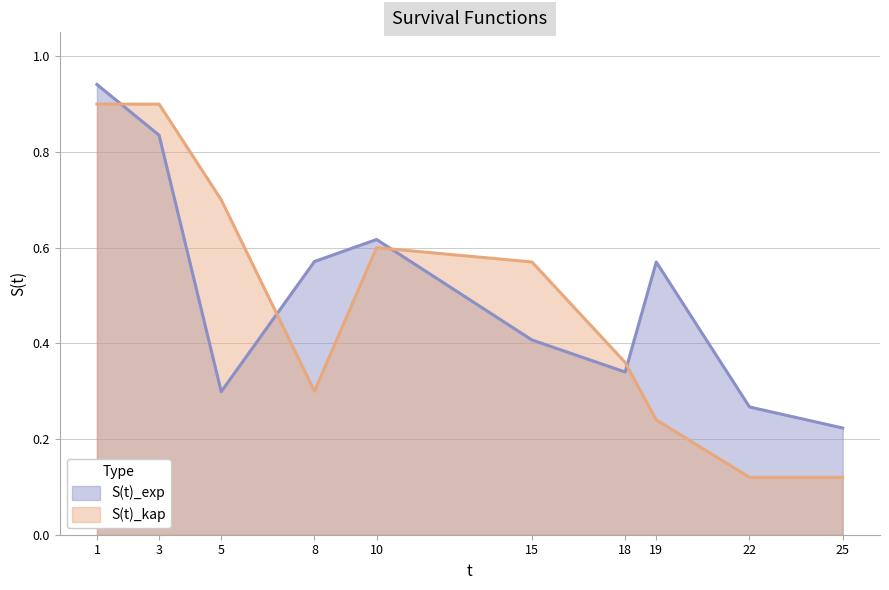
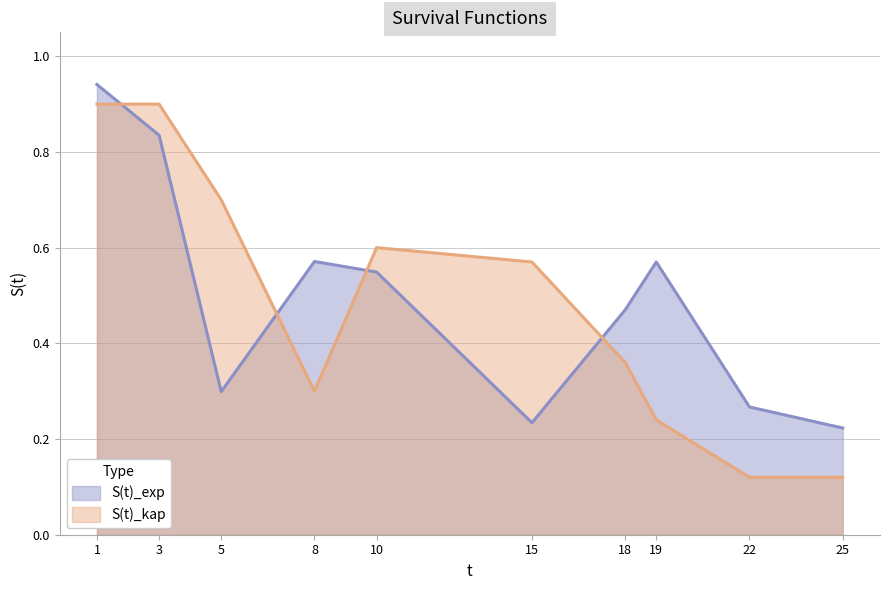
  {
    "S(t)_exp": {
      "1": 0.94,
      "3": 0.84,
      "5": 0.30,
      "8": 0.57,
-     "10": 0.62,
-     "15": 0.41,
-     "18": 0.34,
+     "10": 0.55,
+     "15": 0.23,
+     "18": 0.47,
      "19": 0.57,
      "22": 0.27,
      "25": 0.22
    },
    "S(t)_kap": {
      "1": 0.90,
      "3": 0.90,
      "5": 0.70,
      "8": 0.30,
      "10": 0.60,
      "15": 0.57,
      "18": 0.36,
      "19": 0.24,
      "22": 0.12,
      "25": 0.12
    }
  }
